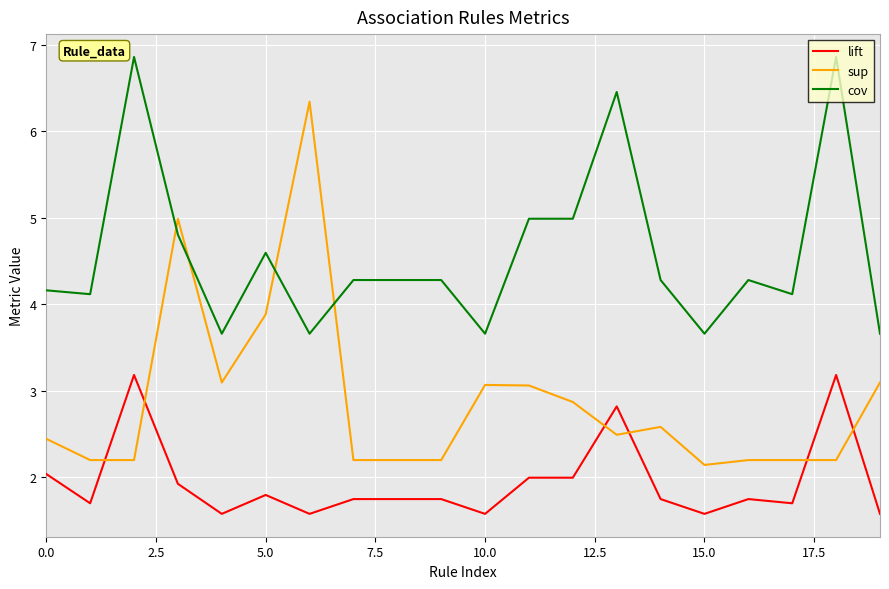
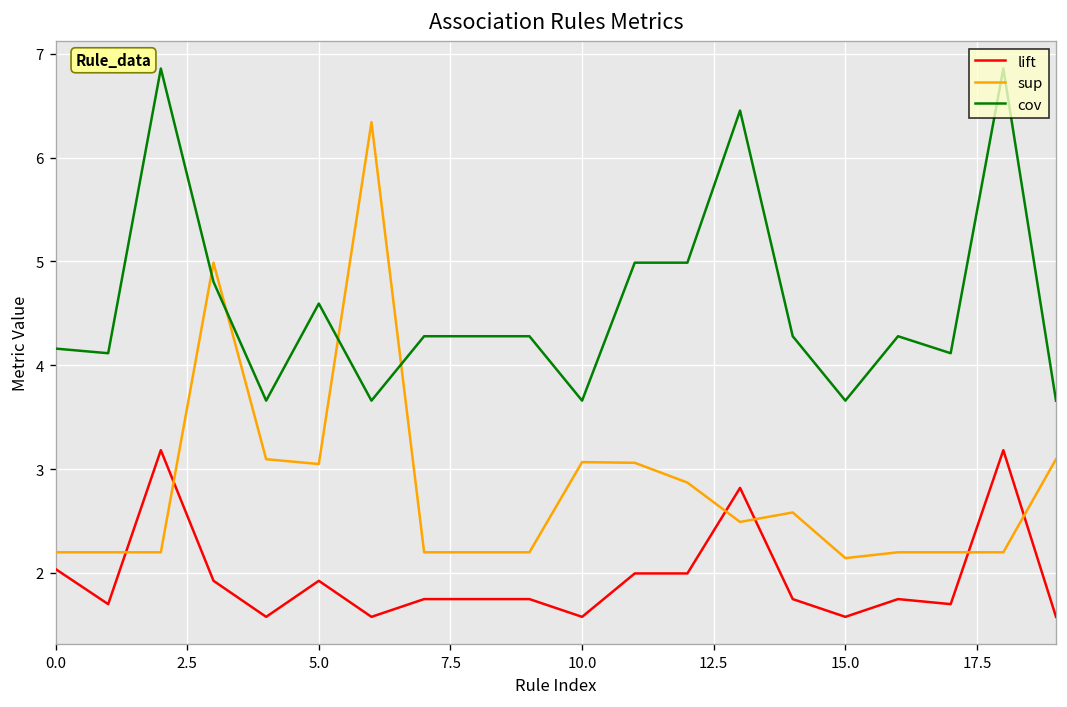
  {
    "lift": {
      "0.0": 2.0,
-     "5.0": 1.8,
+     "5.0": 1.9,
      "10.0": 1.6,
      "15.0": 1.6
    },
    "sup": {
-     "0.0": 2.4,
-     "5.0": 3.9,
+     "0.0": 2.2,
+     "5.0": 3.0,
      "10.0": 3.1,
      "15.0": 2.1
    },
    "cov": {
      "0.0": 4.2,
      "5.0": 4.6,
      "10.0": 3.7,
      "15.0": 3.7
    }
  }
